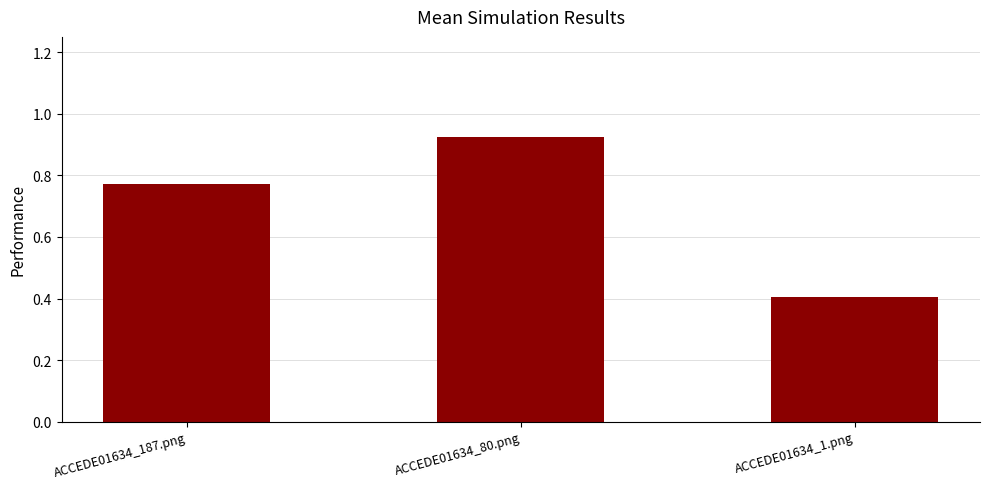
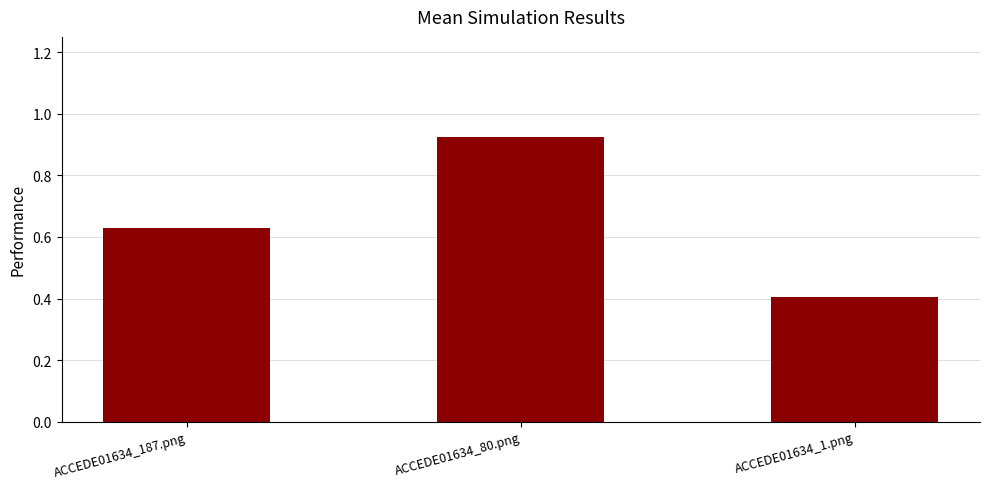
  {
-   "ACCEDE01634_187.png": 0.77,
+   "ACCEDE01634_187.png": 0.63,
    "ACCEDE01634_80.png": 0.93,
    "ACCEDE01634_1.png": 0.40
  }
